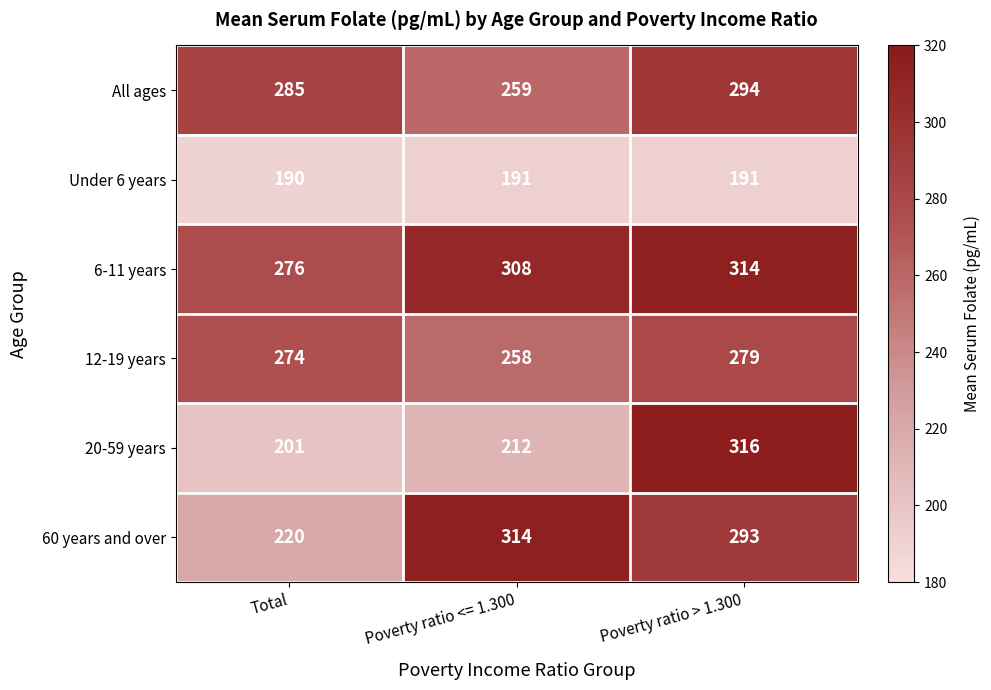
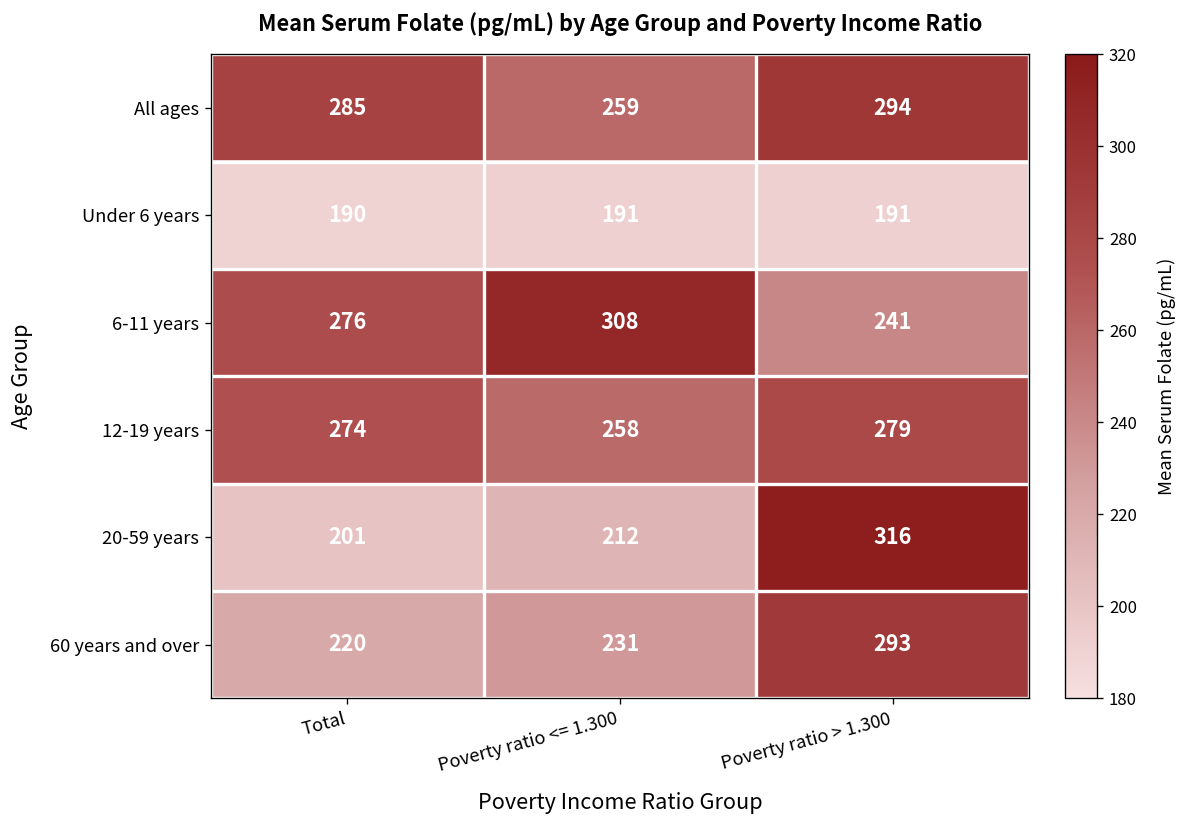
  {
    "All ages": {
      "Total": 285,
      "Poverty ratio <= 1.300": 259,
      "Poverty ratio > 1.300": 294
    },
    "6-11 years": {
      "Total": 276,
      "Poverty ratio <= 1.300": 308,
-     "Poverty ratio > 1.300": 314
+     "Poverty ratio > 1.300": 241
    },
    "12-19 years": {
      "Total": 274,
      "Poverty ratio <= 1.300": 258,
      "Poverty ratio > 1.300": 279
    },
    "20-59 years": {
      "Total": 201,
      "Poverty ratio <= 1.300": 212,
      "Poverty ratio > 1.300": 316
    },
    "60 years and over": {
      "Total": 220,
-     "Poverty ratio <= 1.300": 314,
+     "Poverty ratio <= 1.300": 231,
      "Poverty ratio > 1.300": 293
    }
  }
